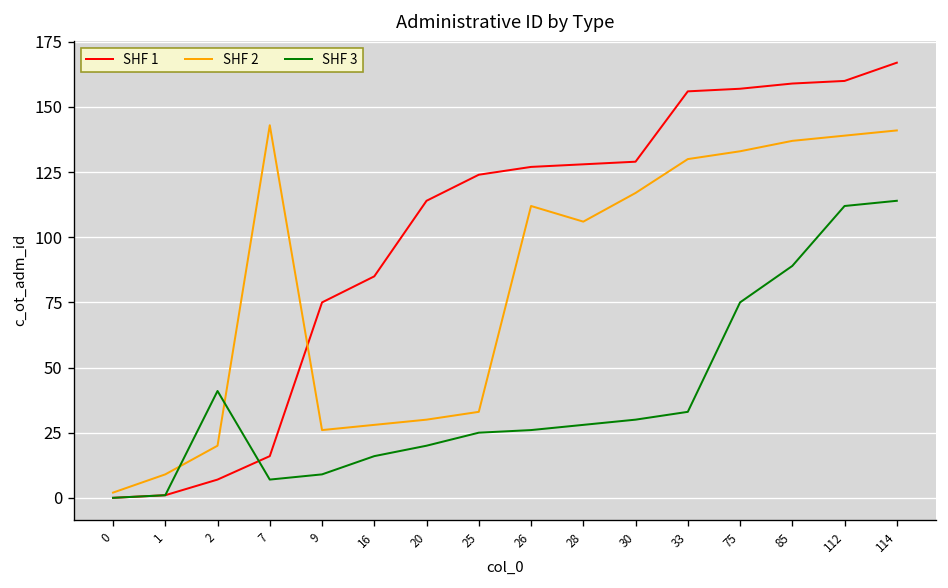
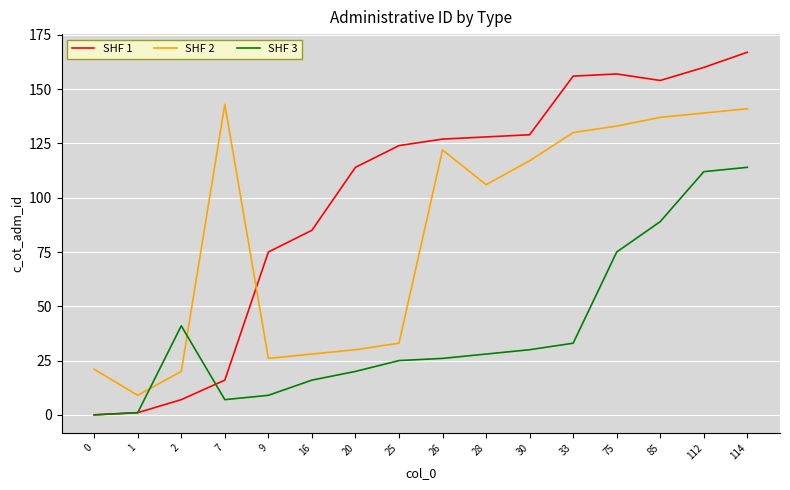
  {
    "SHF 1": {
      "2": 7,
      "7": 16,
      "9": 75,
      "16": 85,
      "20": 114,
      "25": 124,
      "26": 127,
      "28": 128,
      "30": 129,
      "33": 156,
      "75": 157,
-     "85": 159,
+     "85": 154,
      "112": 160,
      "114": 167
    },
    "SHF 2": {
-     "0": 2,
+     "0": 21,
      "1": 9,
      "2": 20,
      "7": 143,
      "9": 26,
      "16": 28,
      "20": 30,
      "25": 33,
-     "26": 112,
+     "26": 122,
      "28": 106,
      "30": 117,
      "33": 130,
      "75": 133,
      "85": 137,
      "112": 139,
      "114": 141
    },
    "SHF 3": {
      "2": 41,
      "7": 7,
      "9": 9,
      "16": 16,
      "20": 20,
      "25": 25,
      "26": 26,
      "28": 28,
      "30": 30,
      "33": 33,
      "75": 75,
      "85": 89,
      "112": 112,
      "114": 114
    }
  }
